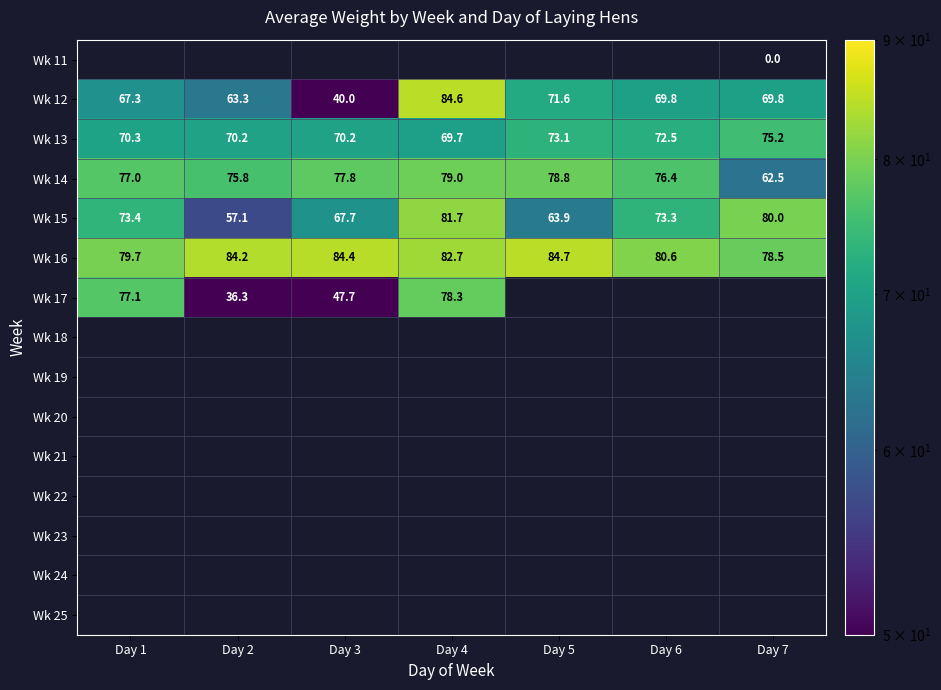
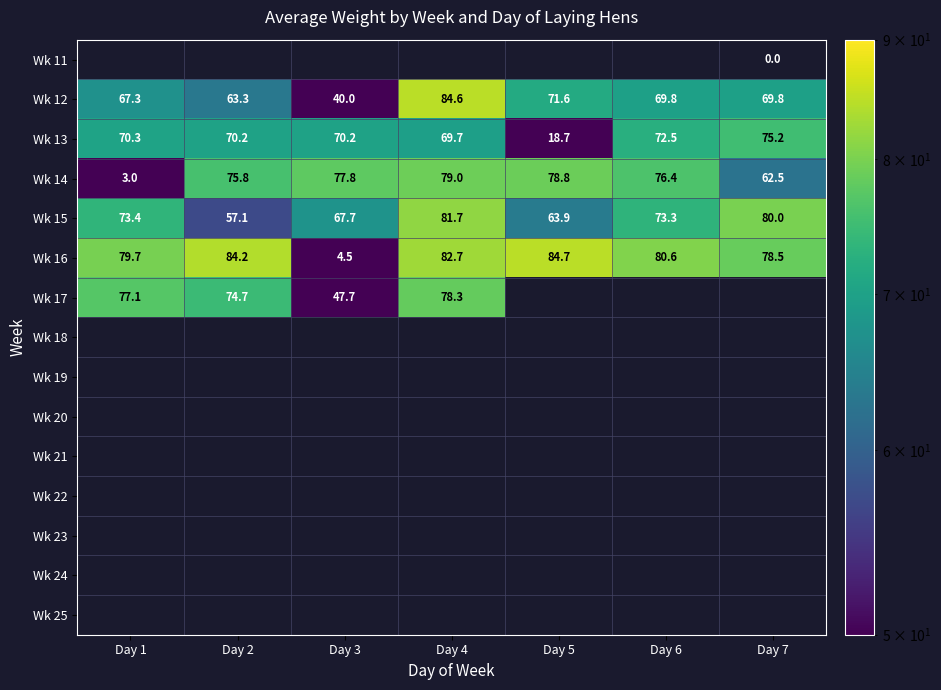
  {
    "Wk 11": {
      "Day 7": 0.0
    },
    "Wk 12": {
      "Day 1": 67.3,
      "Day 2": 63.3,
      "Day 3": 40.0,
      "Day 4": 84.6,
      "Day 5": 71.6,
      "Day 6": 69.8,
      "Day 7": 69.8
    },
    "Wk 13": {
      "Day 1": 70.3,
      "Day 2": 70.2,
      "Day 3": 70.2,
      "Day 4": 69.7,
-     "Day 5": 73.1,
+     "Day 5": 18.7,
      "Day 6": 72.5,
      "Day 7": 75.2
    },
    "Wk 14": {
-     "Day 1": 77.0,
+     "Day 1": 3.0,
      "Day 2": 75.8,
      "Day 3": 77.8,
      "Day 4": 79.0,
      "Day 5": 78.8,
      "Day 6": 76.4,
      "Day 7": 62.5
    },
    "Wk 15": {
      "Day 1": 73.4,
      "Day 2": 57.1,
      "Day 3": 67.7,
      "Day 4": 81.7,
      "Day 5": 63.9,
      "Day 6": 73.3,
      "Day 7": 80.0
    },
    "Wk 16": {
      "Day 1": 79.7,
      "Day 2": 84.2,
-     "Day 3": 84.4,
+     "Day 3": 4.5,
      "Day 4": 82.7,
      "Day 5": 84.7,
      "Day 6": 80.6,
      "Day 7": 78.5
    },
    "Wk 17": {
      "Day 1": 77.1,
-     "Day 2": 36.3,
+     "Day 2": 74.7,
      "Day 3": 47.7,
      "Day 4": 78.3
    }
  }
